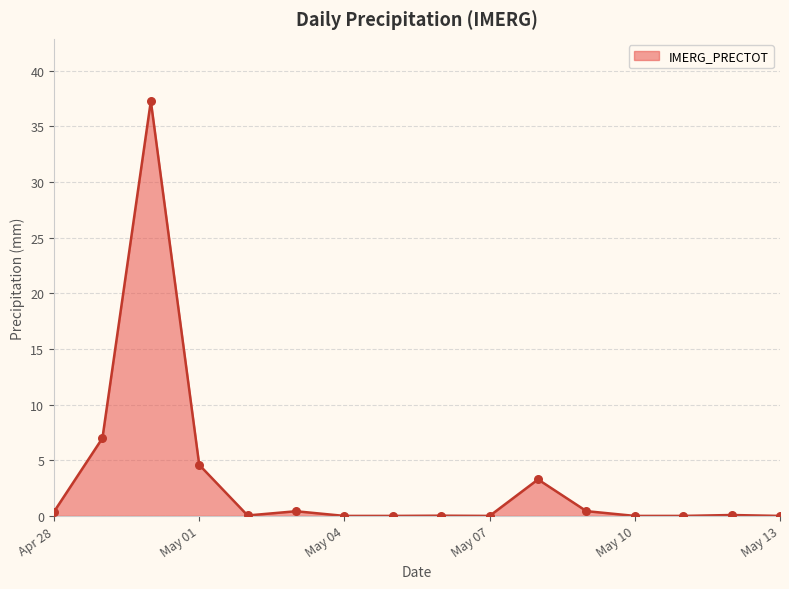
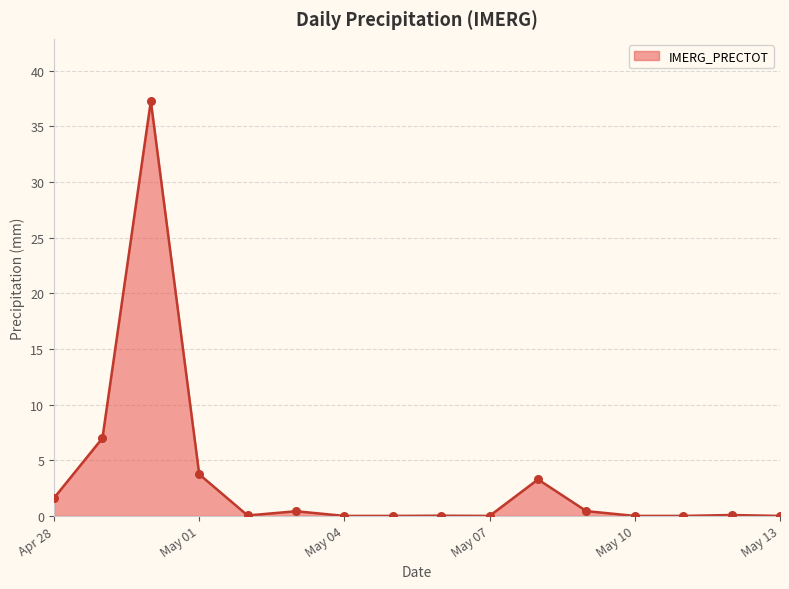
  {
-   "Apr 28": 0.4,
-   "May 01": 4.6,
+   "Apr 28": 1.6,
+   "May 01": 3.7,
    "May 04": 0.0,
    "May 07": 0.0,
    "May 10": 0.0,
    "May 13": 0.0
  }
